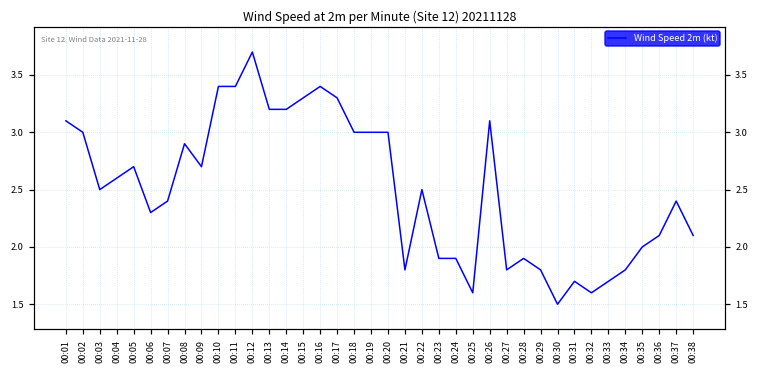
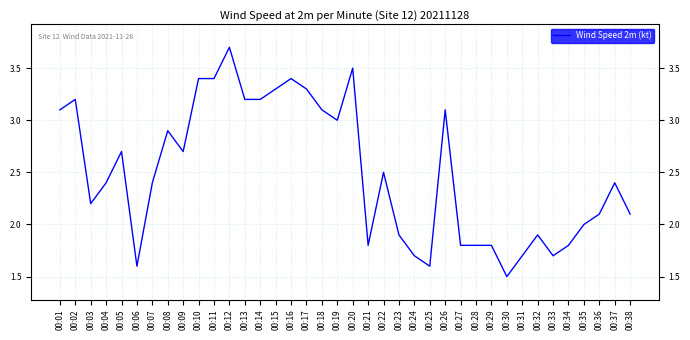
  {
    "00:01": 3.1,
-   "00:02": 3.0,
-   "00:03": 2.5,
-   "00:04": 2.6,
+   "00:02": 3.2,
+   "00:03": 2.2,
+   "00:04": 2.4,
    "00:05": 2.7,
-   "00:06": 2.3,
+   "00:06": 1.6,
    "00:07": 2.4,
    "00:08": 2.9,
    "00:09": 2.7,
    "00:10": 3.4,
    "00:11": 3.4,
    "00:12": 3.7,
    "00:13": 3.2,
    "00:14": 3.2,
    "00:15": 3.3,
    "00:16": 3.4,
    "00:17": 3.3,
-   "00:18": 3.0,
+   "00:18": 3.1,
    "00:19": 3.0,
-   "00:20": 3.0,
+   "00:20": 3.5,
    "00:21": 1.8,
    "00:22": 2.5,
    "00:23": 1.9,
-   "00:24": 1.9,
+   "00:24": 1.7,
    "00:25": 1.6,
    "00:26": 3.1,
    "00:27": 1.8,
-   "00:28": 1.9,
+   "00:28": 1.8,
    "00:29": 1.8,
    "00:30": 1.5,
    "00:31": 1.7,
-   "00:32": 1.6,
+   "00:32": 1.9,
    "00:33": 1.7,
    "00:34": 1.8,
    "00:35": 2.0,
    "00:36": 2.1,
    "00:37": 2.4,
    "00:38": 2.1
  }
